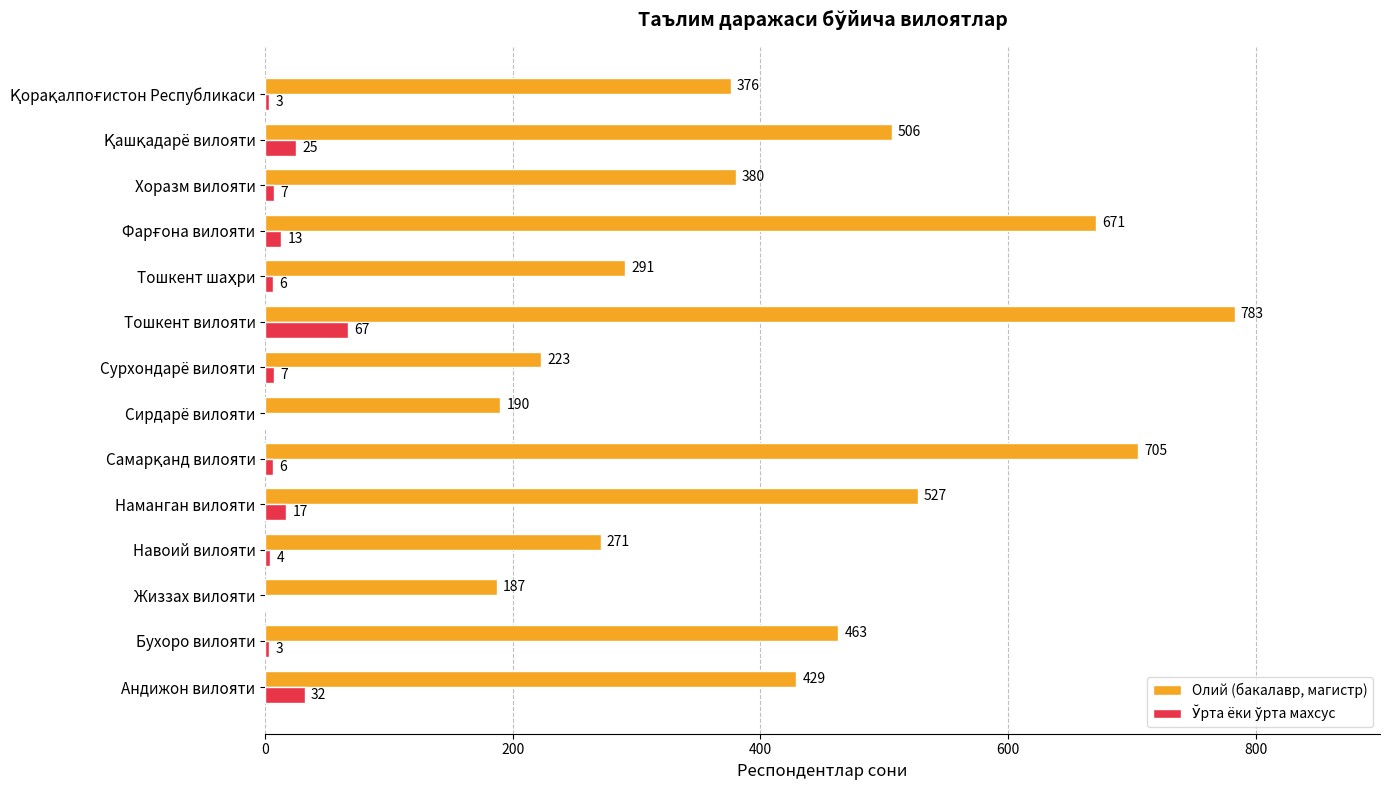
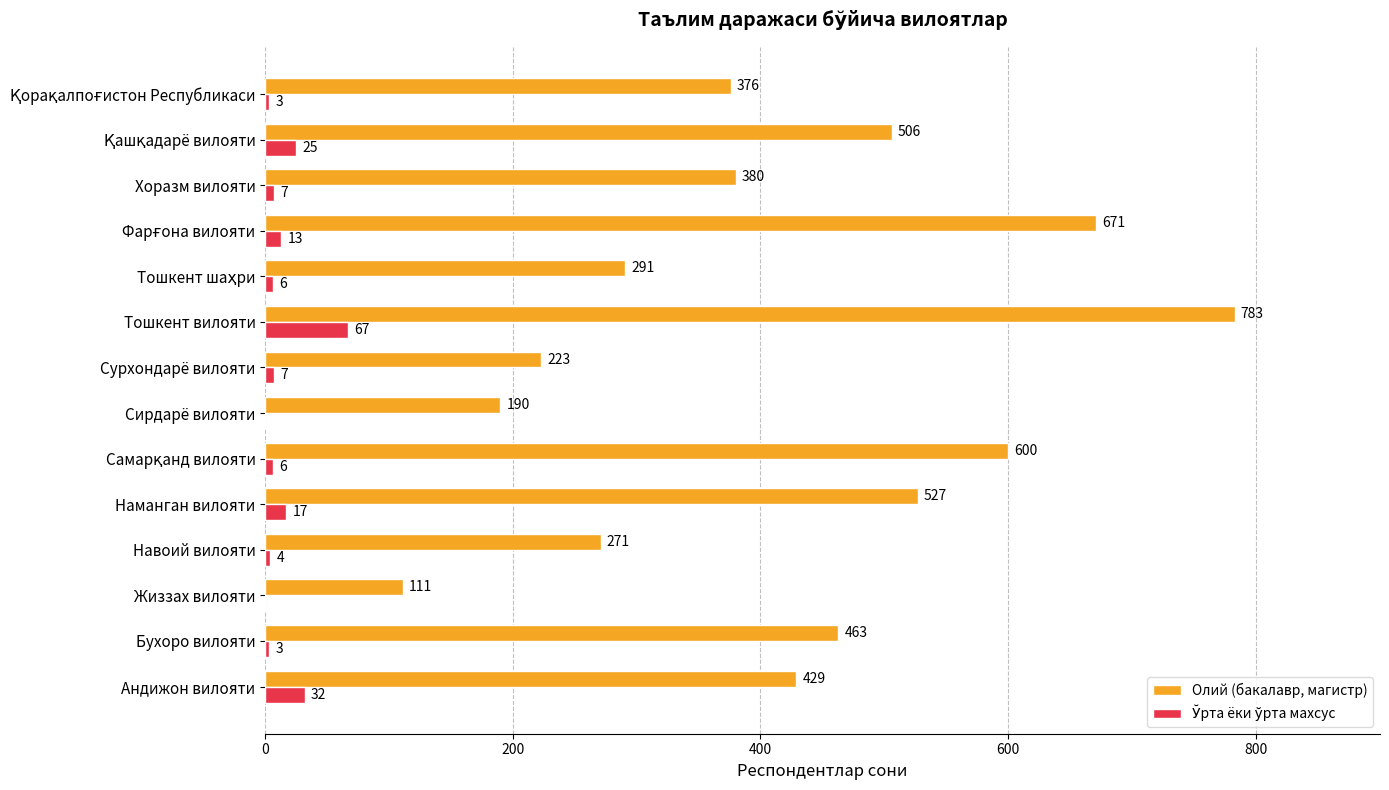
  {
    "Олий (бакалавр, магистр)": {
      "Қорақалпоғистон Республикаси": 376,
      "Қашқадарё вилояти": 506,
      "Хоразм вилояти": 380,
      "Фарғона вилояти": 671,
      "Тошкент шаҳри": 291,
      "Тошкент вилояти": 783,
      "Сурхондарё вилояти": 223,
      "Сирдарё вилояти": 190,
-     "Самарқанд вилояти": 705,
+     "Самарқанд вилояти": 600,
      "Наманган вилояти": 527,
      "Навоий вилояти": 271,
-     "Жиззах вилояти": 187,
+     "Жиззах вилояти": 111,
      "Бухоро вилояти": 463,
      "Андижон вилояти": 429
    },
    "Ўрта ёки ўрта махсус": {
      "Қорақалпоғистон Республикаси": 3,
      "Қашқадарё вилояти": 25,
      "Хоразм вилояти": 7,
      "Фарғона вилояти": 13,
      "Тошкент шаҳри": 6,
      "Тошкент вилояти": 67,
      "Сурхондарё вилояти": 7,
      "Самарқанд вилояти": 6,
      "Наманган вилояти": 17,
      "Навоий вилояти": 4,
      "Бухоро вилояти": 3,
      "Андижон вилояти": 32
    }
  }
